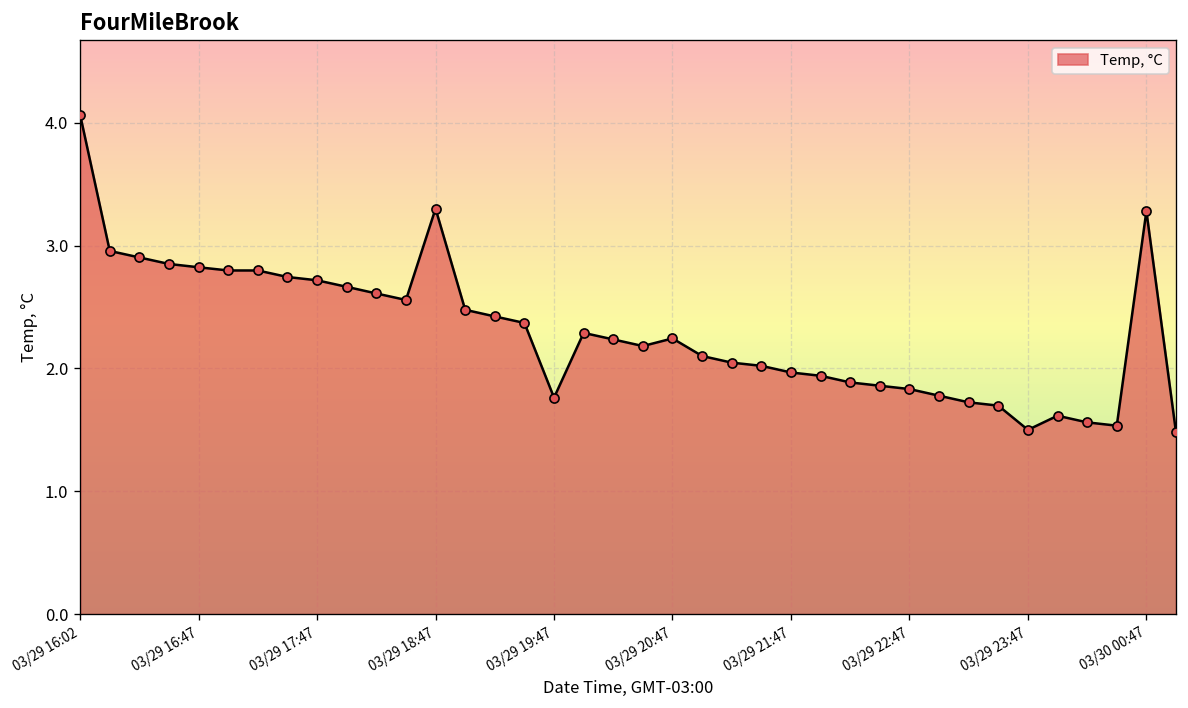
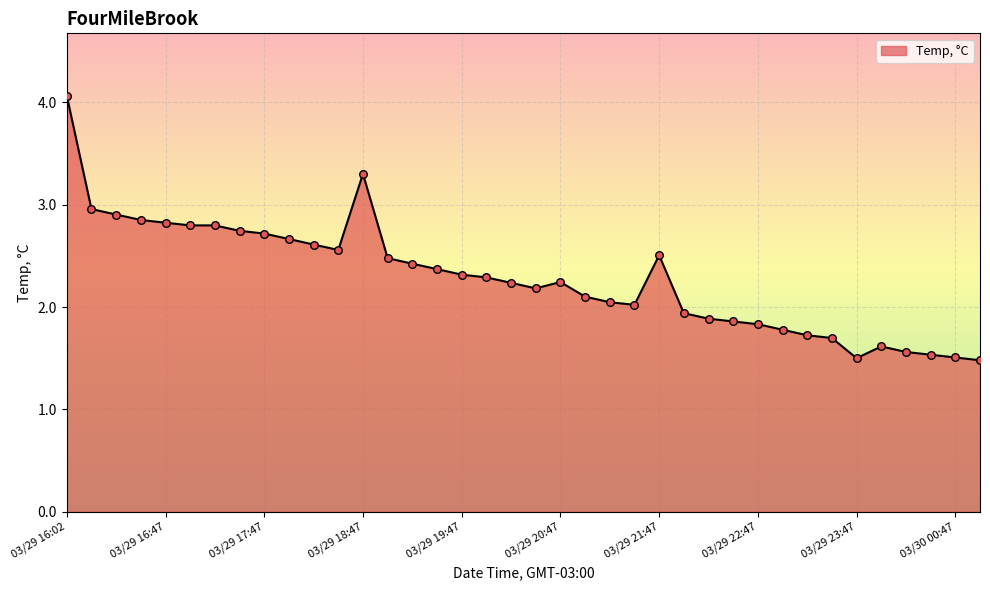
  {
    "03/29 16:47": 2.82,
    "03/29 17:47": 2.72,
    "03/29 18:47": 3.30,
-   "03/29 19:47": 1.76,
+   "03/29 19:47": 2.32,
    "03/29 20:47": 2.24,
-   "03/29 21:47": 1.97,
+   "03/29 21:47": 2.51,
    "03/29 22:47": 1.83,
    "03/29 23:47": 1.50,
-   "03/30 00:47": 3.28
+   "03/30 00:47": 1.51
  }
